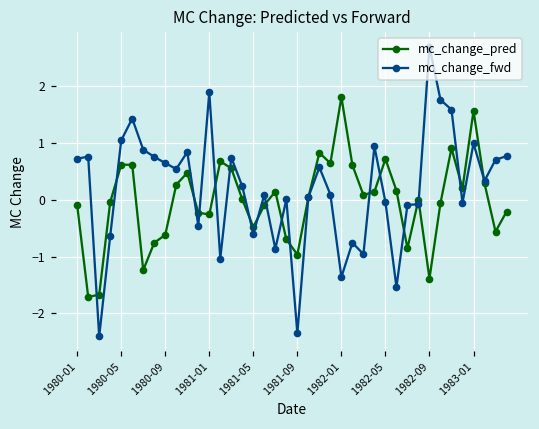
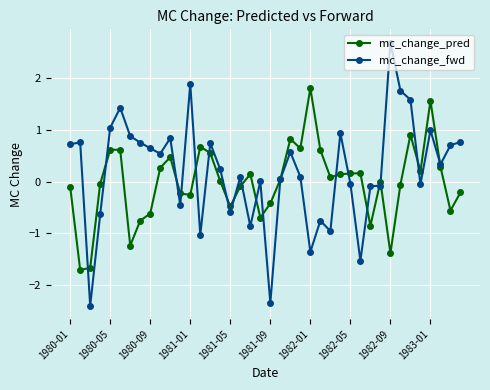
  {
    "mc_change_pred": {
      "1980-01": -0.1,
      "1980-05": 0.6,
      "1980-09": -0.6,
      "1981-01": -0.3,
      "1981-05": -0.5,
-     "1981-09": -1.0,
+     "1981-09": -0.4,
      "1982-01": 1.8,
-     "1982-05": 0.7,
+     "1982-05": 0.2,
      "1982-09": -1.4,
      "1983-01": 1.6
    },
    "mc_change_fwd": {
      "1980-01": 0.7,
      "1980-05": 1.0,
      "1980-09": 0.6,
      "1981-01": 1.9,
      "1981-05": -0.6,
      "1981-09": -2.4,
      "1982-01": -1.4,
      "1982-05": 0.0,
      "1983-01": 1.0
    }
  }
